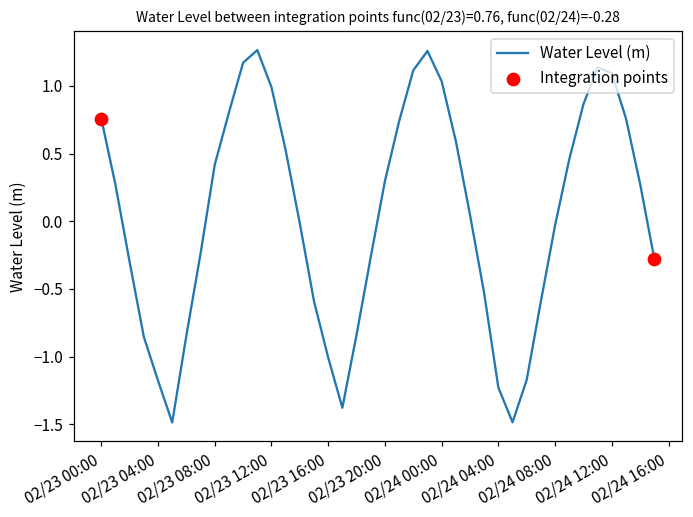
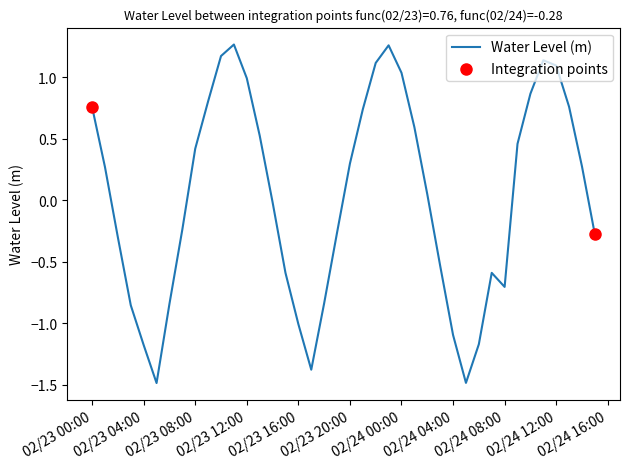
  {
    "Water Level (m)": {
      "02/23 04:00": -1.18,
      "02/23 08:00": 0.42,
      "02/23 12:00": 0.99,
      "02/23 16:00": -1.01,
      "02/23 20:00": 0.30,
      "02/24 00:00": 1.03,
-     "02/24 04:00": -1.23,
-     "02/24 08:00": -0.03
+     "02/24 04:00": -1.10,
+     "02/24 08:00": -0.71
    }
  }
